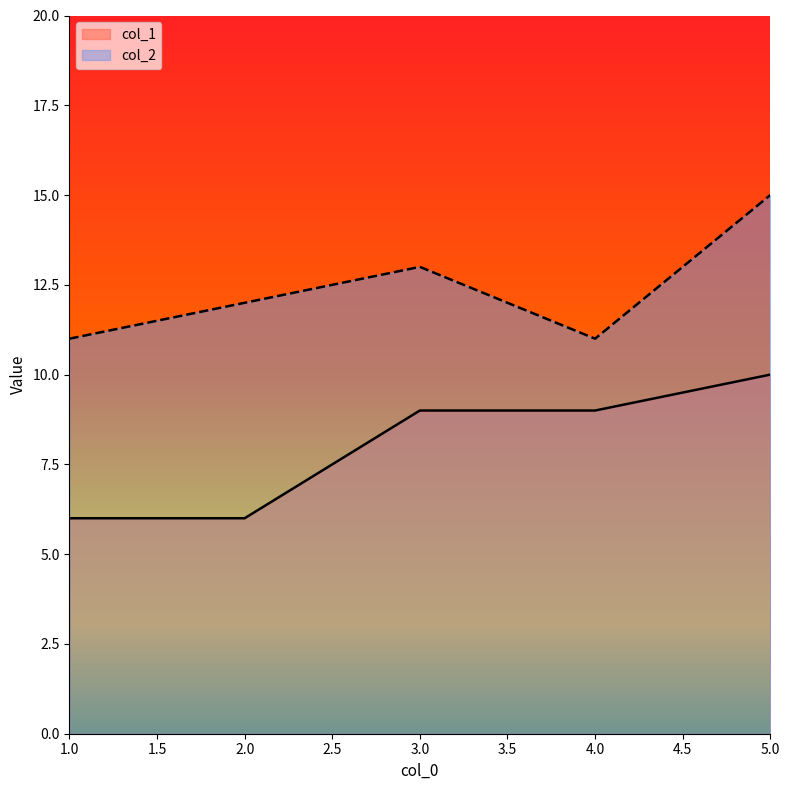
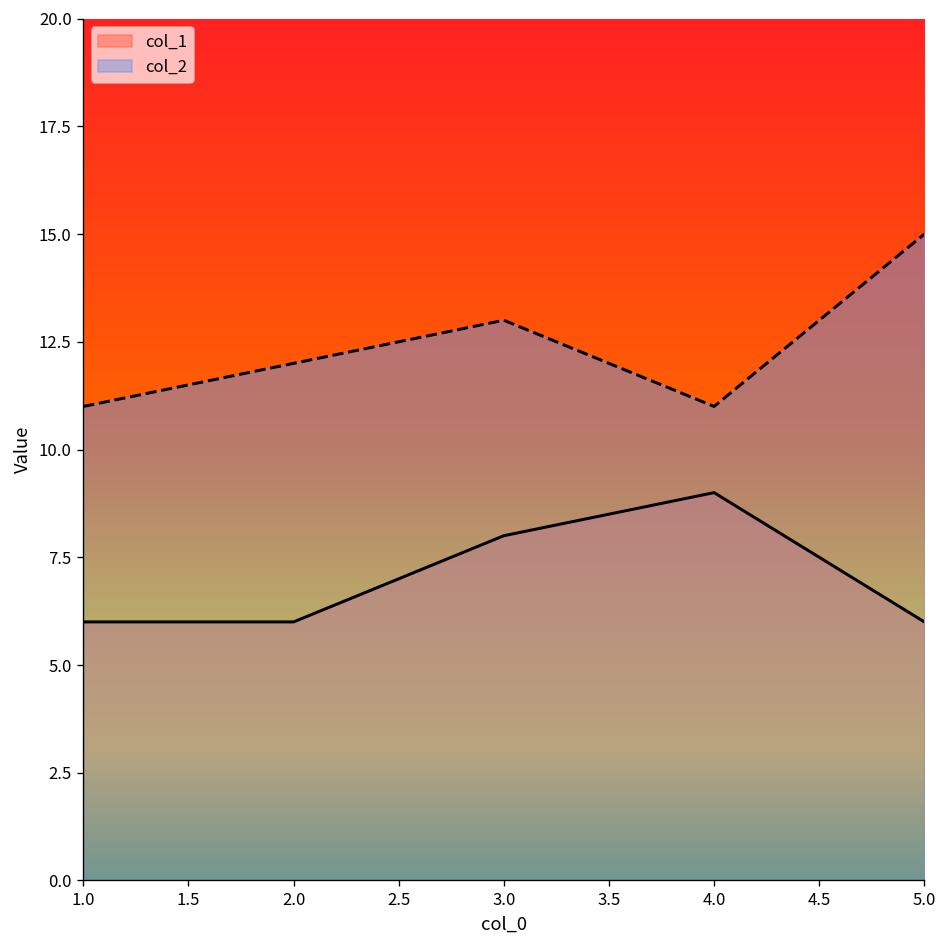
  {
    "col_1": {
      "1.0": 6,
      "2.0": 6,
-     "3.0": 9,
+     "3.0": 8,
      "4.0": 9,
-     "5.0": 10
+     "5.0": 6
    },
    "col_2": {
      "1.0": 11,
      "2.0": 12,
      "3.0": 13,
      "4.0": 11,
      "5.0": 15
    }
  }
